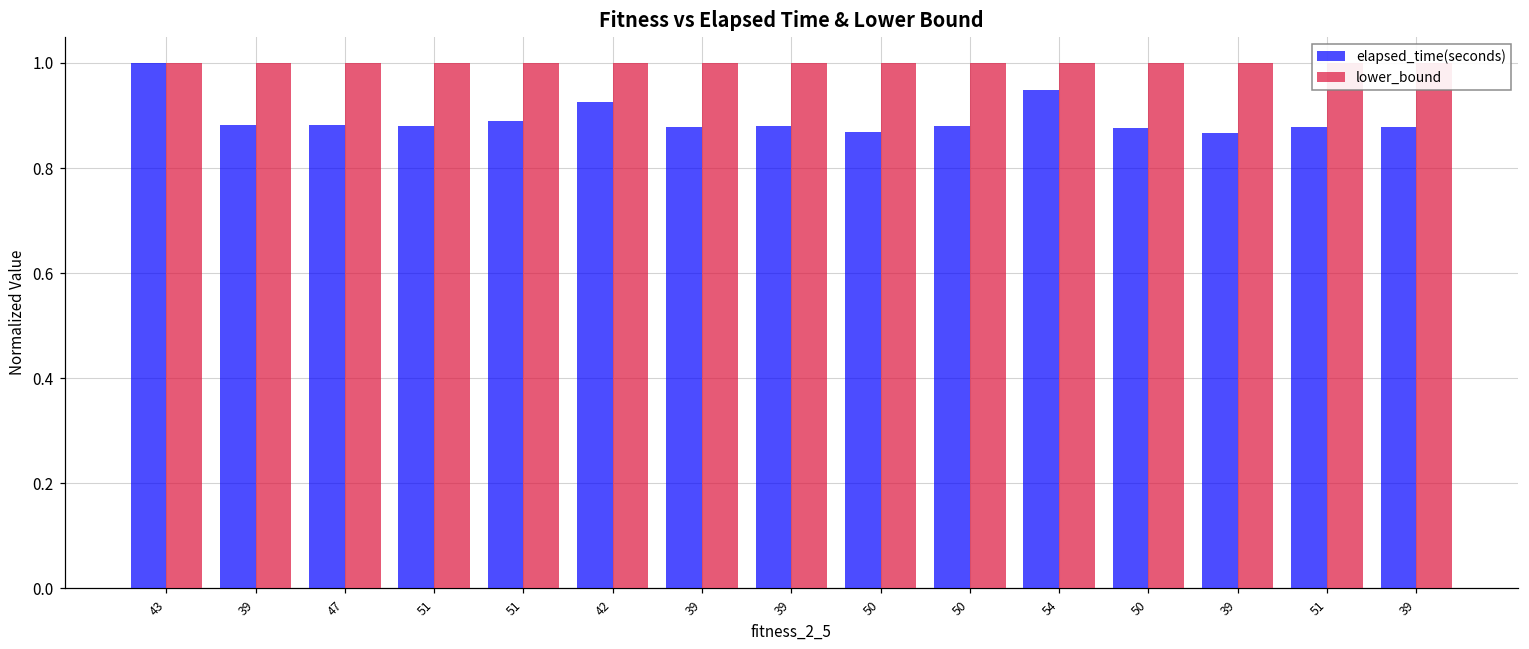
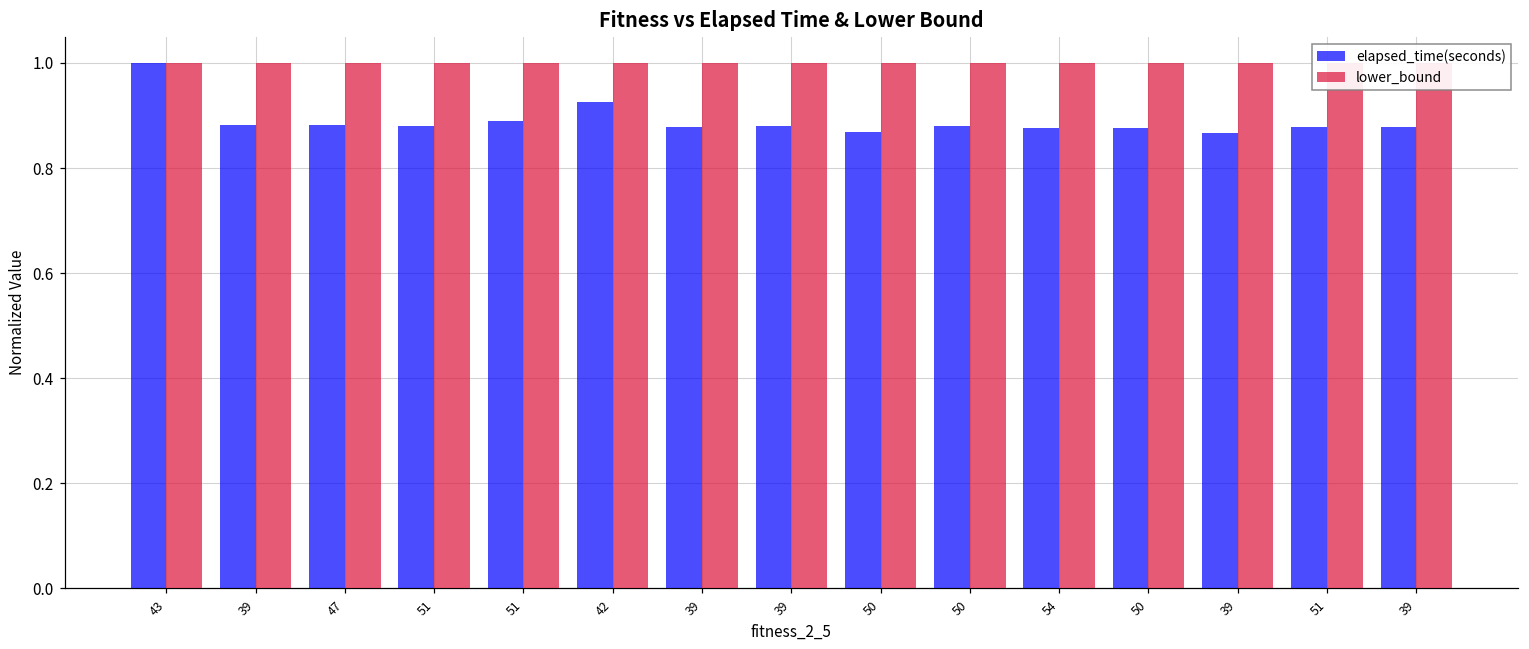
  {
    "elapsed_time(seconds)": {
      "43": 1.00,
      "47": 0.88,
      "42": 0.93,
-     "54": 0.95
+     "54": 0.88
    },
    "lower_bound": {
      "43": 1.00,
      "47": 1.00,
      "42": 1.00,
      "54": 1.00
    }
  }
